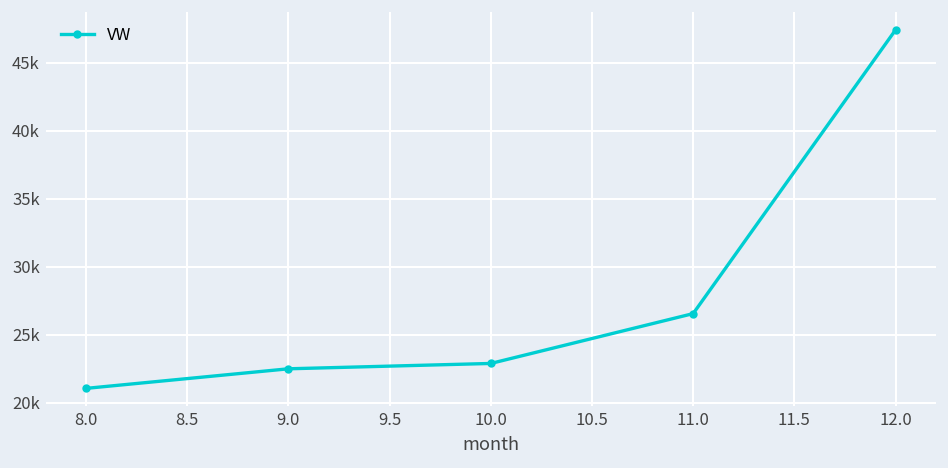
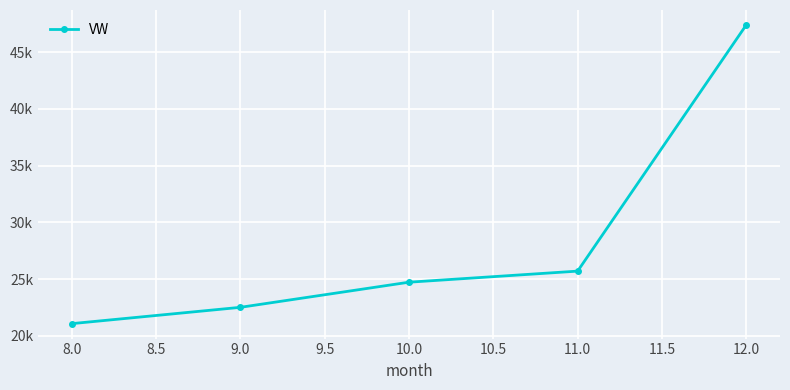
  {
    "8.0": 21100,
    "9.0": 22500,
-   "10.0": 22900,
-   "11.0": 26600,
+   "10.0": 24700,
+   "11.0": 25700,
    "12.0": 47400
  }
